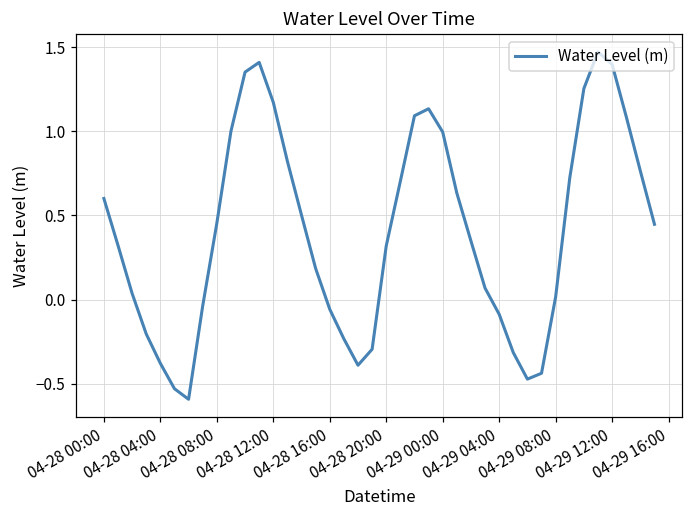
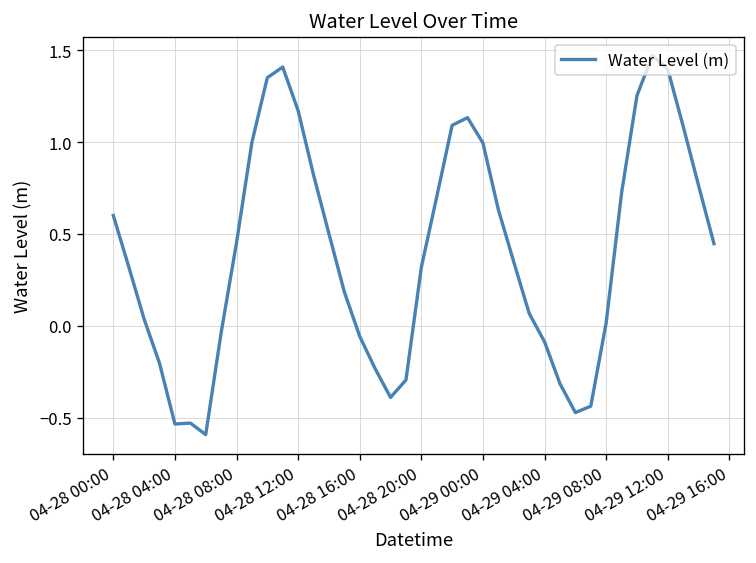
  {
    "04-28 00:00": 0.60,
-   "04-28 04:00": -0.38,
+   "04-28 04:00": -0.53,
    "04-28 08:00": 0.45,
    "04-28 12:00": 1.17,
    "04-28 16:00": -0.06,
    "04-28 20:00": 0.32,
    "04-29 00:00": 1.00,
    "04-29 04:00": -0.09,
    "04-29 08:00": 0.02
  }
